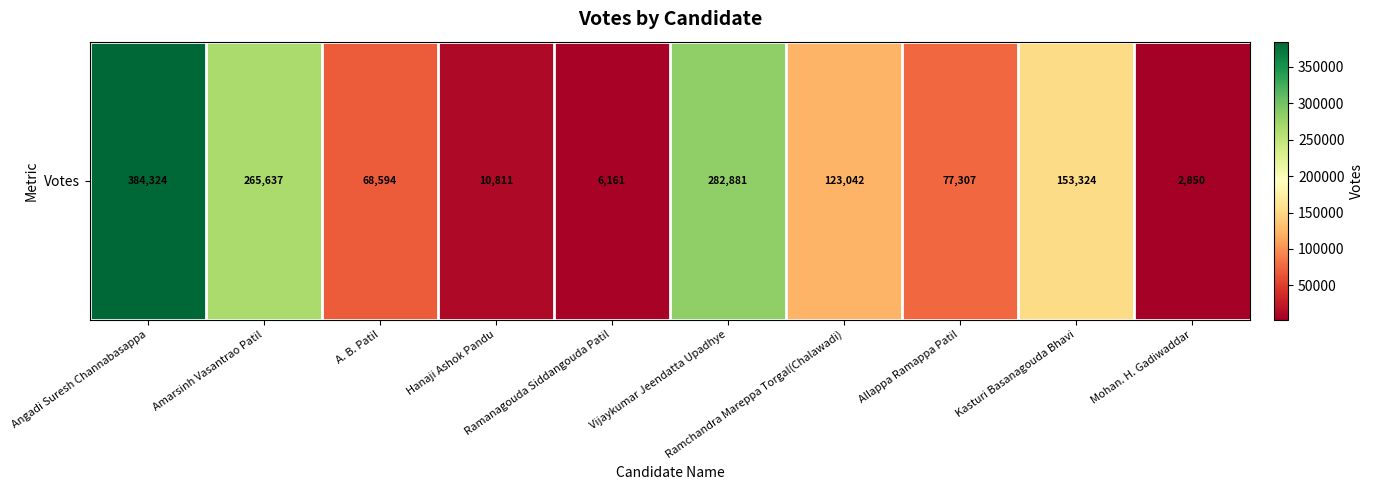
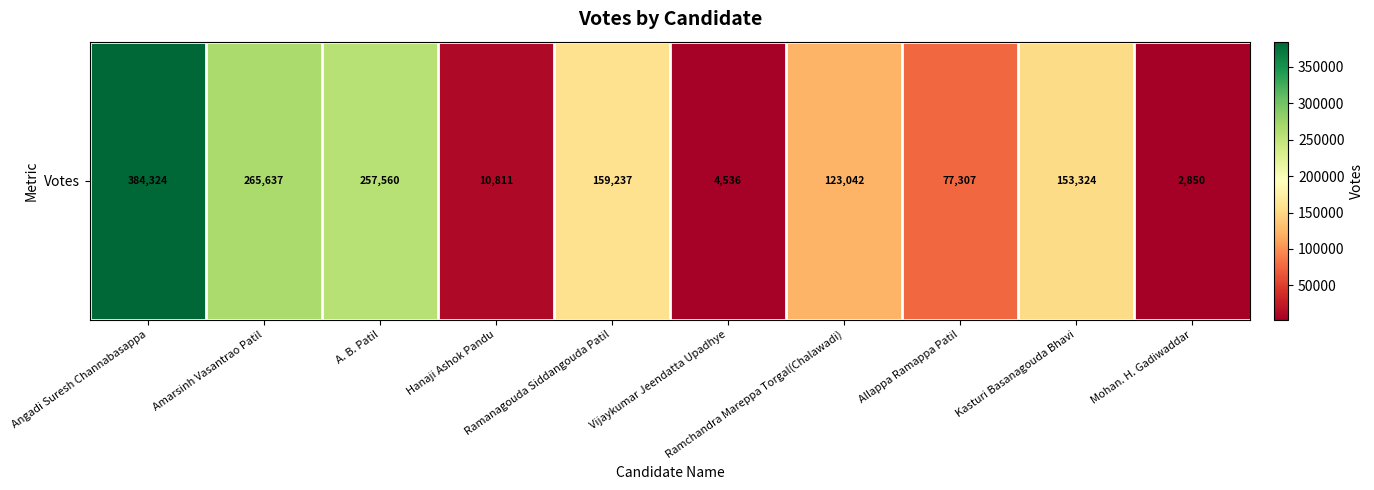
  {
    "Votes": {
      "Angadi Suresh Channabasappa": "384,324",
      "Amarsinh Vasantrao Patil": "265,637",
-     "A. B. Patil": "68,594",
+     "A. B. Patil": "257,560",
      "Hanaji Ashok Pandu": "10,811",
-     "Ramanagouda Siddangouda Patil": "6,161",
-     "Vijaykumar Jeendatta Upadhye": "282,881",
+     "Ramanagouda Siddangouda Patil": "159,237",
+     "Vijaykumar Jeendatta Upadhye": "4,536",
      "Ramchandra Mareppa Torgal(Chalawadi)": "123,042",
      "Allappa Ramappa Patil": "77,307",
      "Kasturi Basanagouda Bhavi": "153,324",
      "Mohan. H. Gadiwaddar": "2,850"
    }
  }
